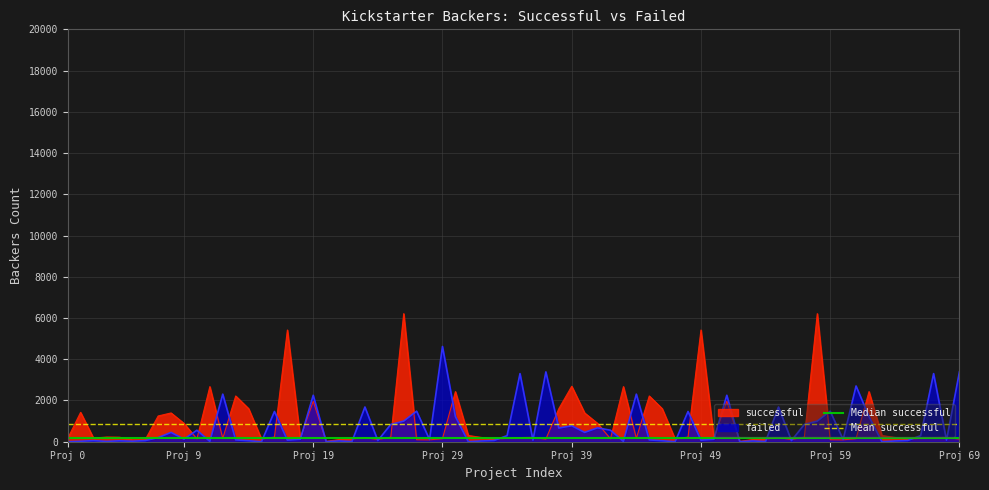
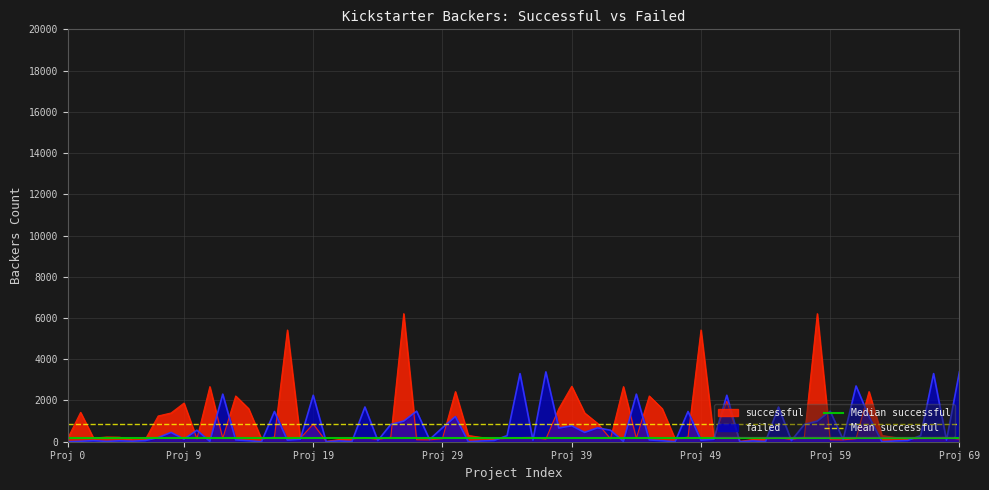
  {
    "successful": {
      "Proj 0": 200,
-     "Proj 9": 900,
-     "Proj 19": 2000,
+     "Proj 9": 1900,
+     "Proj 19": 900,
      "Proj 29": 100,
      "Proj 39": 2700,
      "Proj 49": 5400,
      "Proj 59": 100,
      "Proj 69": 100
    },
    "failed": {
      "Proj 0": 0,
      "Proj 9": 100,
      "Proj 19": 2300,
-     "Proj 29": 4600,
+     "Proj 29": 700,
      "Proj 39": 800,
      "Proj 49": 100,
      "Proj 69": 3400
    }
  }
